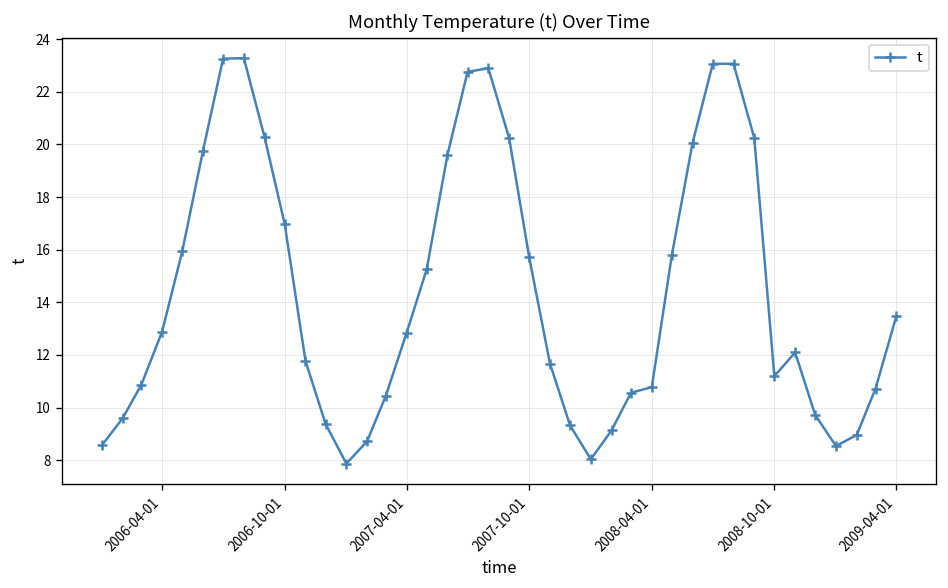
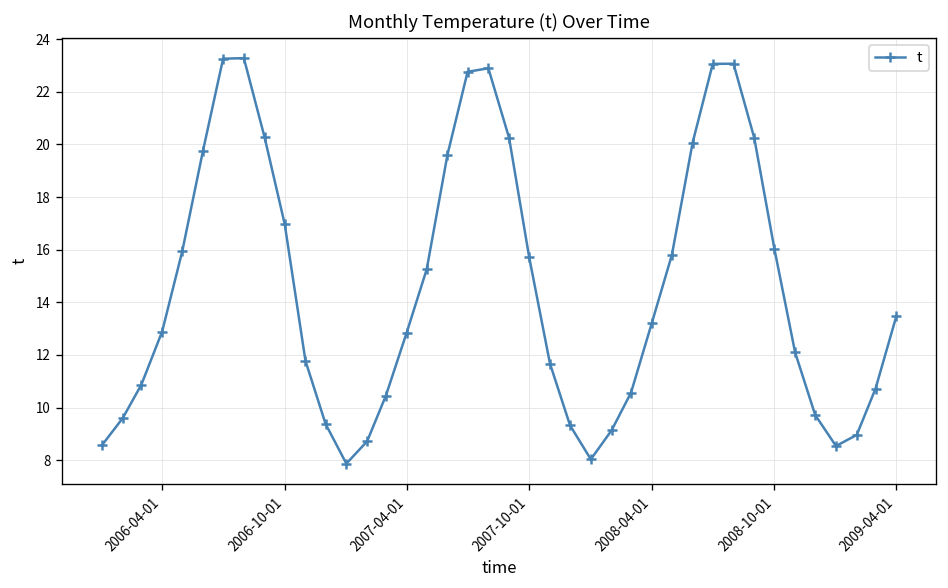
  {
    "2006-04-01": 12.9,
    "2006-10-01": 17.0,
    "2007-04-01": 12.8,
    "2007-10-01": 15.7,
-   "2008-04-01": 10.8,
-   "2008-10-01": 11.2,
+   "2008-04-01": 13.2,
+   "2008-10-01": 16.0,
    "2009-04-01": 13.5
  }
